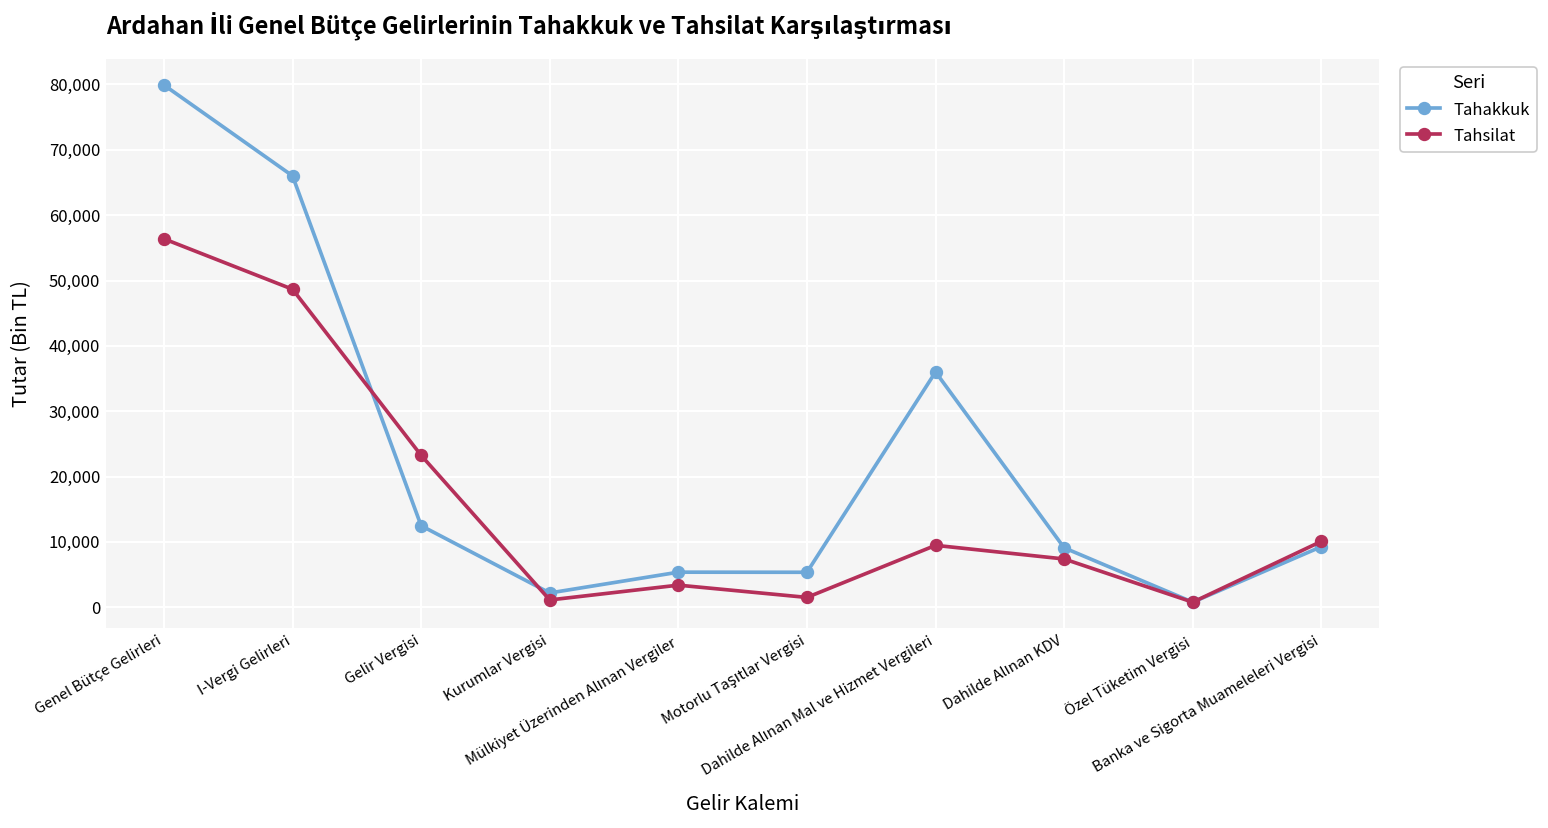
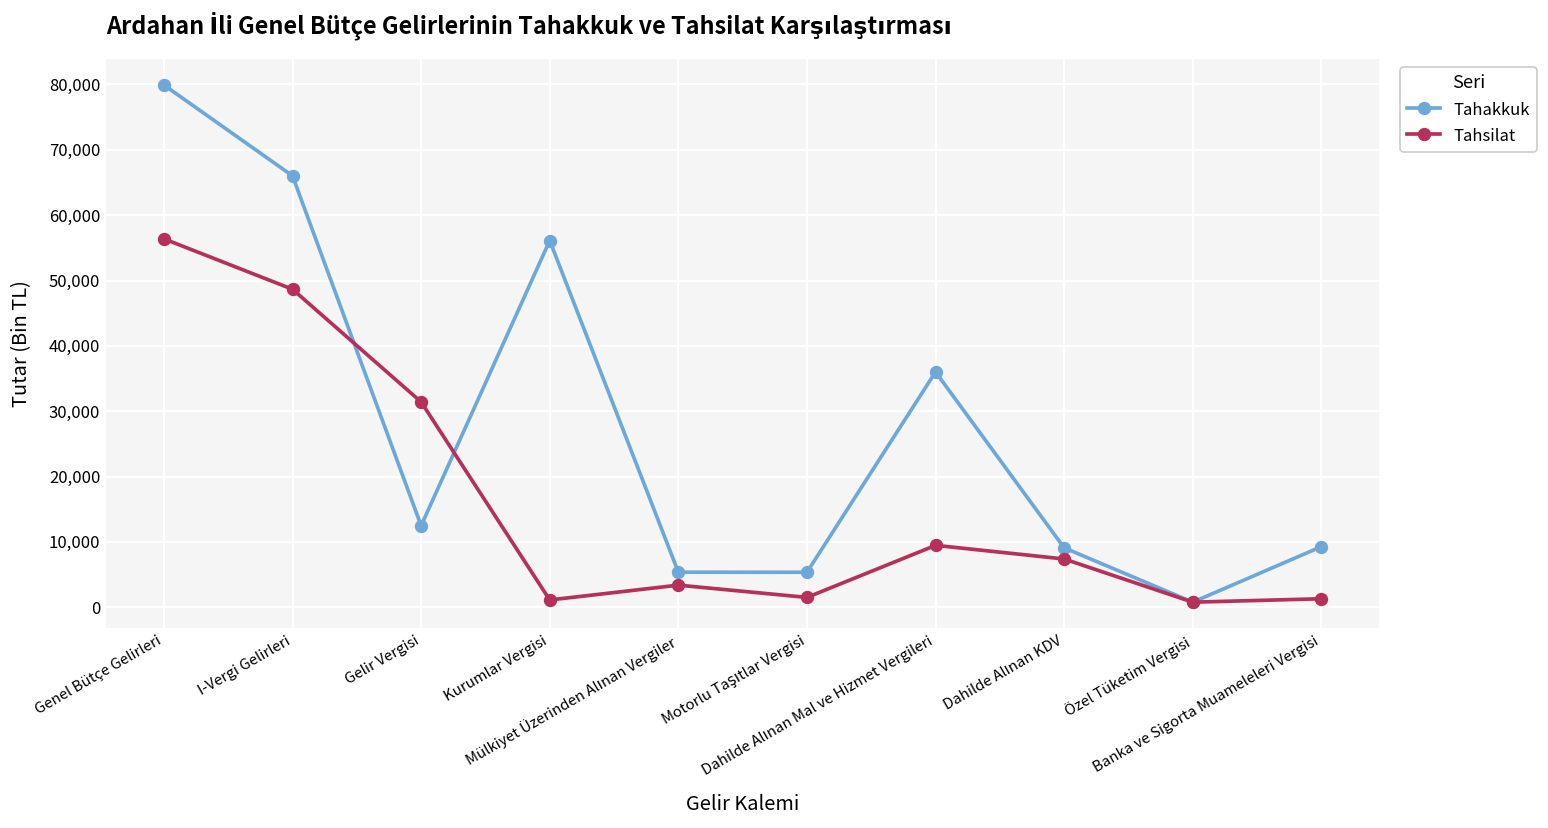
  {
    "Tahakkuk": {
      "Genel Bütçe Gelirleri": "80,000",
      "I-Vergi Gelirleri": "66,000",
      "Gelir Vergisi": "12,000",
-     "Kurumlar Vergisi": "2,000",
+     "Kurumlar Vergisi": "56,000",
      "Mülkiyet Üzerinden Alınan Vergiler": "5,000",
      "Motorlu Taşıtlar Vergisi": "5,000",
      "Dahilde Alınan Mal ve Hizmet Vergileri": "36,000",
      "Dahilde Alınan KDV": "9,000",
      "Banka ve Sigorta Muameleleri Vergisi": "9,000"
    },
    "Tahsilat": {
      "Genel Bütçe Gelirleri": "56,000",
      "I-Vergi Gelirleri": "49,000",
-     "Gelir Vergisi": "23,000",
+     "Gelir Vergisi": "31,000",
      "Kurumlar Vergisi": "1,000",
      "Mülkiyet Üzerinden Alınan Vergiler": "3,000",
      "Motorlu Taşıtlar Vergisi": "2,000",
      "Dahilde Alınan Mal ve Hizmet Vergileri": "9,000",
      "Dahilde Alınan KDV": "7,000",
-     "Banka ve Sigorta Muameleleri Vergisi": "10,000"
+     "Banka ve Sigorta Muameleleri Vergisi": "1,000"
    }
  }
